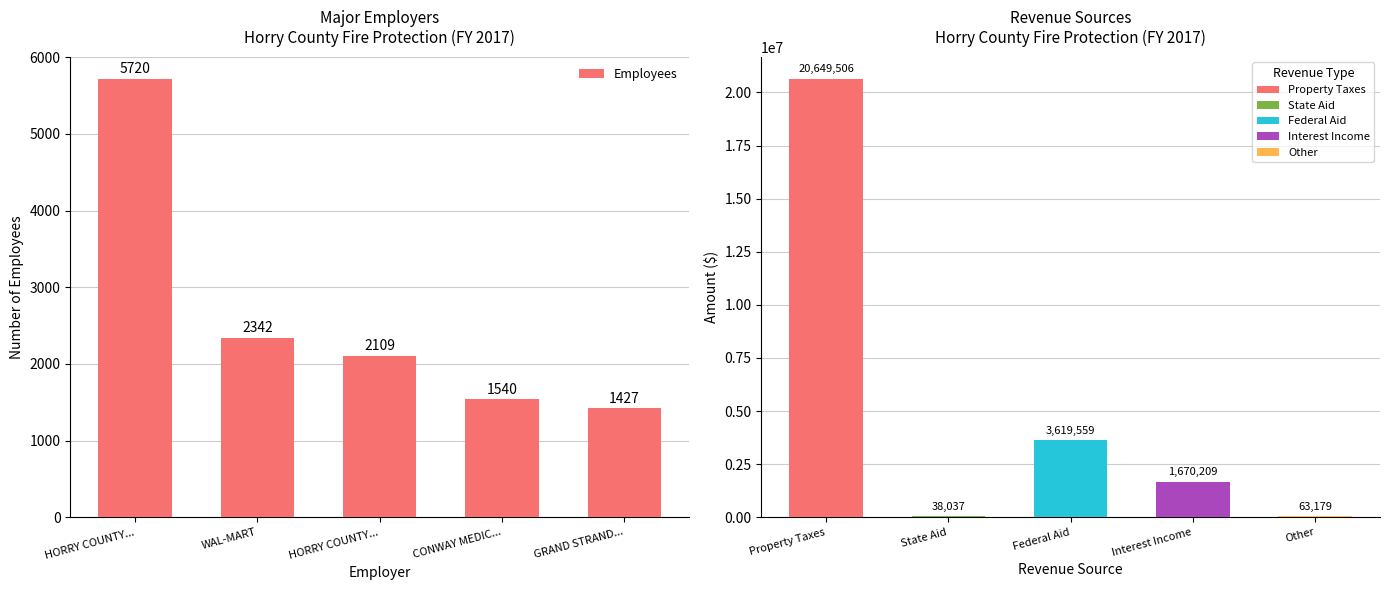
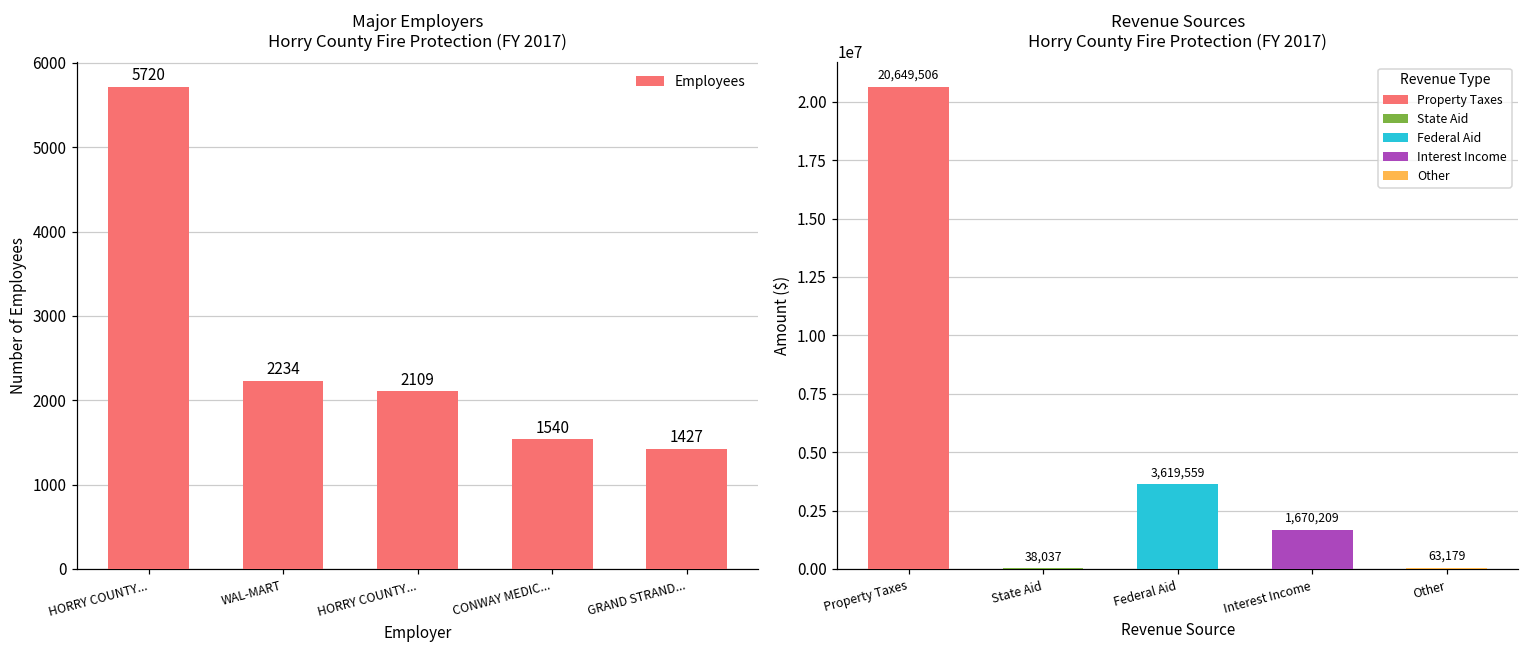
  {
    "Major Employers Horry County Fire Protection (FY 2017)": {
-     "WAL-MART": "2342",
+     "WAL-MART": "2234",
      "CONWAY MEDIC...": "1540",
      "GRAND STRAND...": "1427"
    },
    "Revenue Sources Horry County Fire Protection (FY 2017)": {
      "Property Taxes": "20,649,506",
      "State Aid": "38,037",
      "Federal Aid": "3,619,559",
      "Interest Income": "1,670,209",
      "Other": "63,179"
    }
  }
